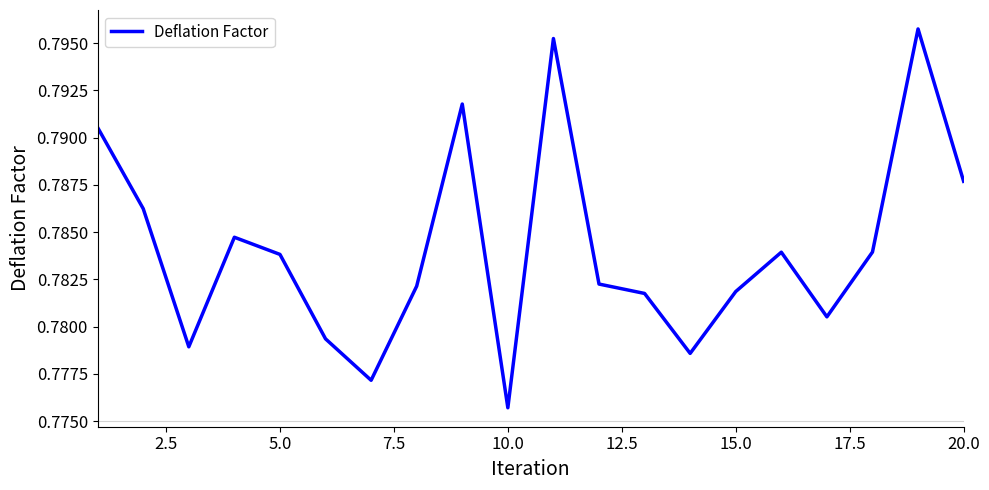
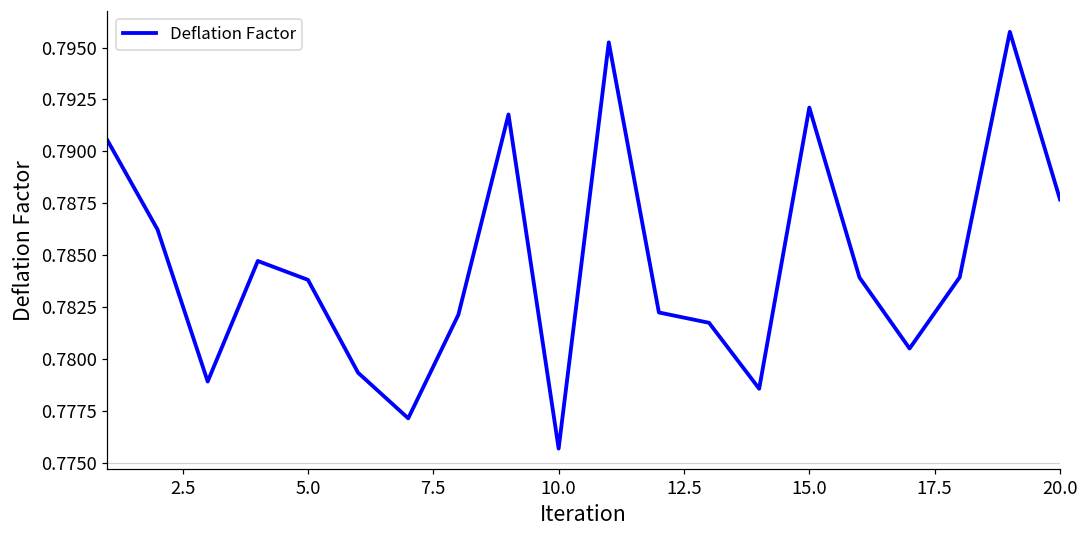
  {
    "5.0": 0.7838,
    "10.0": 0.7757,
-   "15.0": 0.7819,
+   "15.0": 0.7921,
    "20.0": 0.7877
  }
